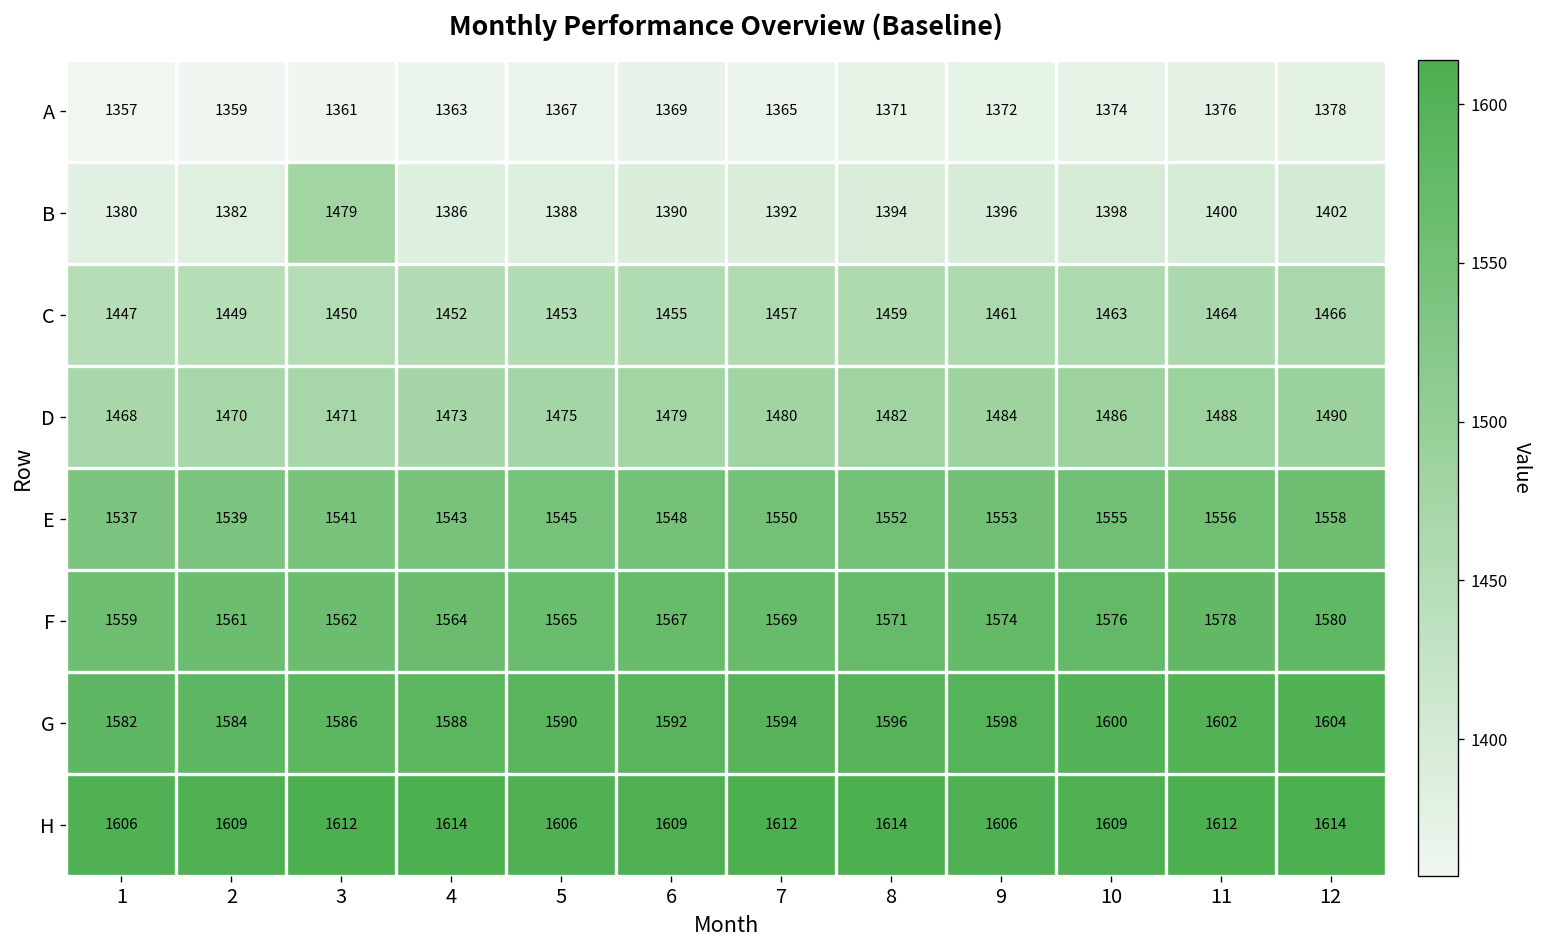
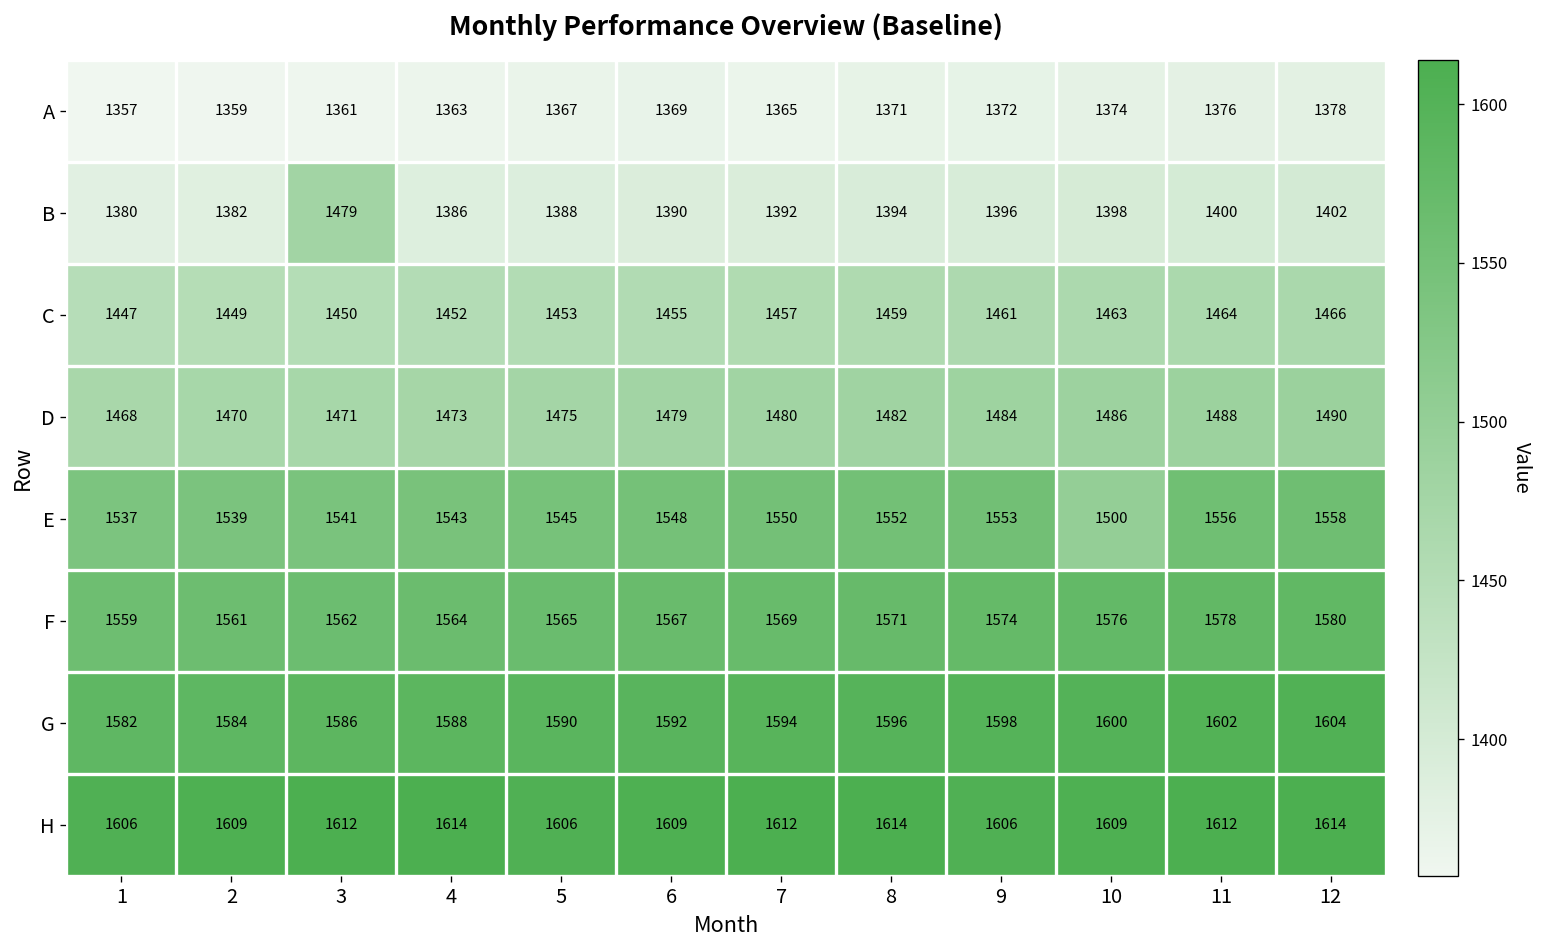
  {
    "A": {
      "1": 1357,
      "2": 1359,
      "3": 1361,
      "4": 1363,
      "5": 1367,
      "6": 1369,
      "7": 1365,
      "8": 1371,
      "9": 1372,
      "10": 1374,
      "11": 1376,
      "12": 1378
    },
    "B": {
      "1": 1380,
      "2": 1382,
      "3": 1479,
      "4": 1386,
      "5": 1388,
      "6": 1390,
      "7": 1392,
      "8": 1394,
      "9": 1396,
      "10": 1398,
      "11": 1400,
      "12": 1402
    },
    "C": {
      "1": 1447,
      "2": 1449,
      "3": 1450,
      "4": 1452,
      "5": 1453,
      "6": 1455,
      "7": 1457,
      "8": 1459,
      "9": 1461,
      "10": 1463,
      "11": 1464,
      "12": 1466
    },
    "D": {
      "1": 1468,
      "2": 1470,
      "3": 1471,
      "4": 1473,
      "5": 1475,
      "6": 1479,
      "7": 1480,
      "8": 1482,
      "9": 1484,
      "10": 1486,
      "11": 1488,
      "12": 1490
    },
    "E": {
      "1": 1537,
      "2": 1539,
      "3": 1541,
      "4": 1543,
      "5": 1545,
      "6": 1548,
      "7": 1550,
      "8": 1552,
      "9": 1553,
-     "10": 1555,
+     "10": 1500,
      "11": 1556,
      "12": 1558
    },
    "F": {
      "1": 1559,
      "2": 1561,
      "3": 1562,
      "4": 1564,
      "5": 1565,
      "6": 1567,
      "7": 1569,
      "8": 1571,
      "9": 1574,
      "10": 1576,
      "11": 1578,
      "12": 1580
    },
    "G": {
      "1": 1582,
      "2": 1584,
      "3": 1586,
      "4": 1588,
      "5": 1590,
      "6": 1592,
      "7": 1594,
      "8": 1596,
      "9": 1598,
      "10": 1600,
      "11": 1602,
      "12": 1604
    },
    "H": {
      "1": 1606,
      "2": 1609,
      "3": 1612,
      "4": 1614,
      "5": 1606,
      "6": 1609,
      "7": 1612,
      "8": 1614,
      "9": 1606,
      "10": 1609,
      "11": 1612,
      "12": 1614
    }
  }
